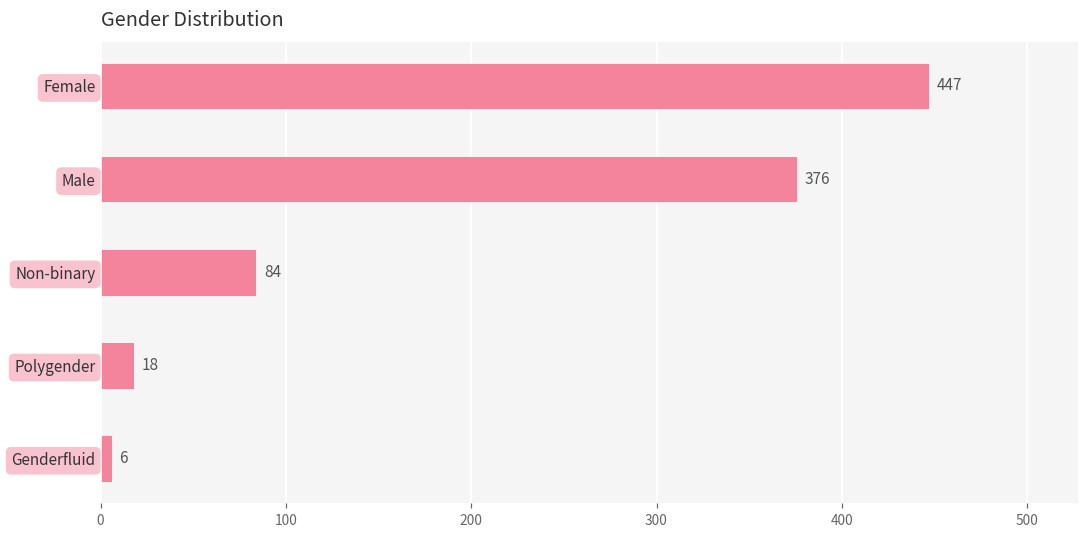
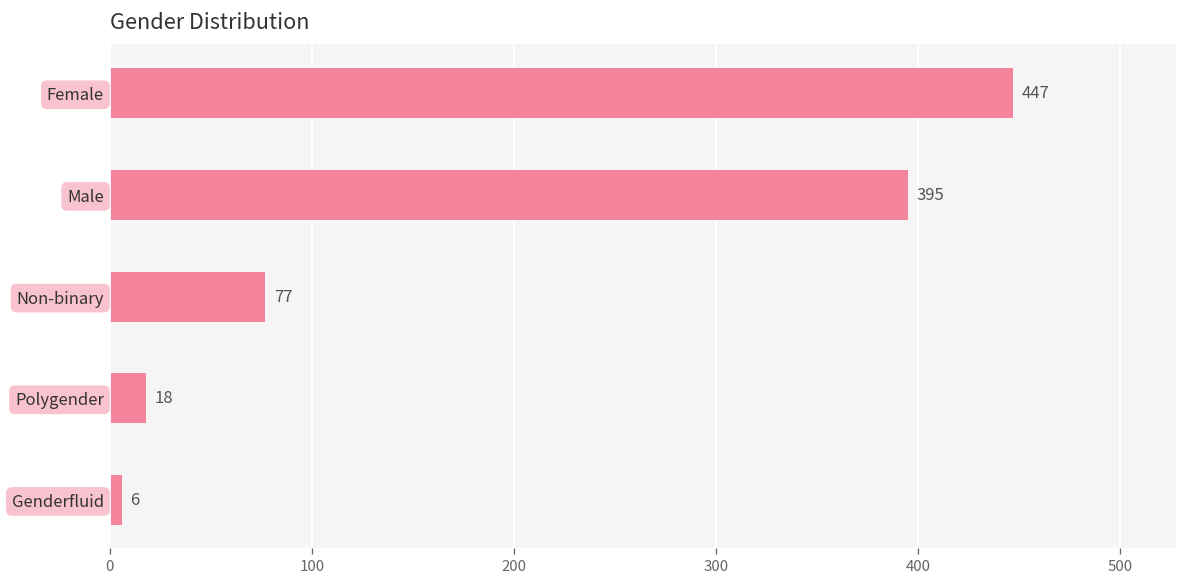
  {
    "Female": 447,
-   "Male": 376,
-   "Non-binary": 84,
+   "Male": 395,
+   "Non-binary": 77,
    "Polygender": 18,
    "Genderfluid": 6
  }
